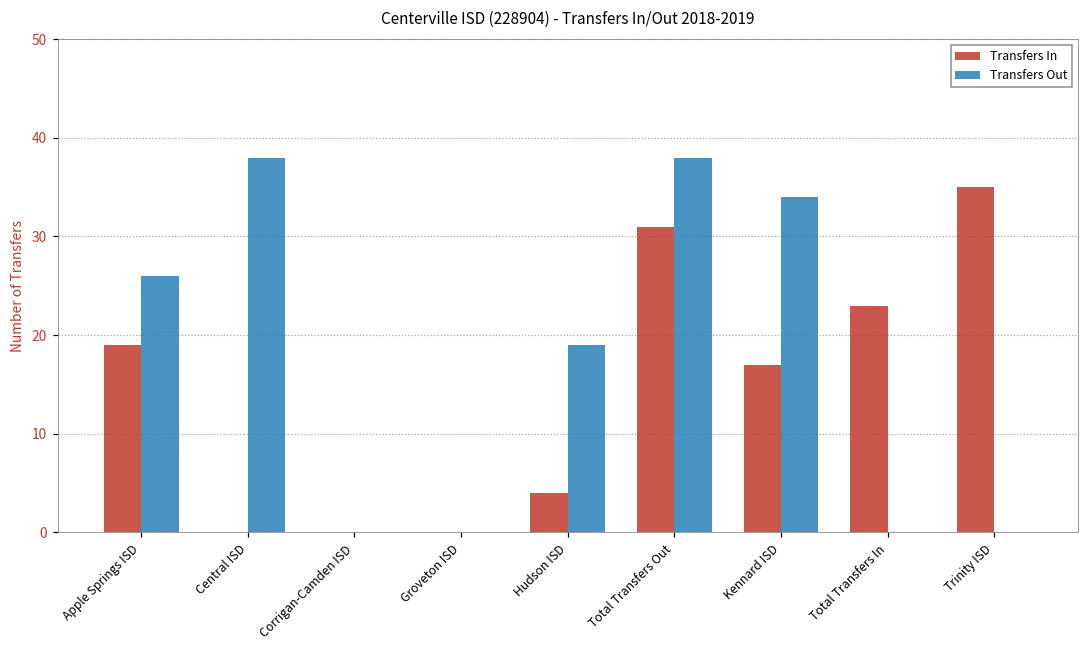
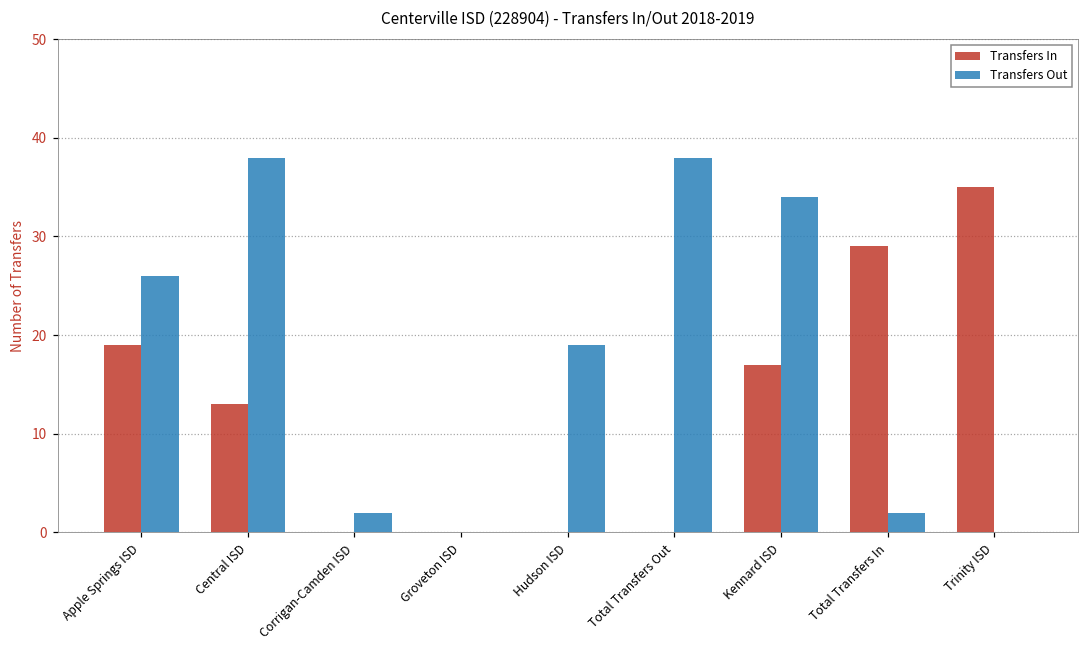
  {
    "Transfers In": {
      "Apple Springs ISD": 19,
-     "Central ISD": 0,
+     "Central ISD": 13,
      "Corrigan-Camden ISD": 0,
      "Groveton ISD": 0,
-     "Hudson ISD": 4,
-     "Total Transfers Out": 31,
+     "Hudson ISD": 0,
+     "Total Transfers Out": 0,
      "Kennard ISD": 17,
-     "Total Transfers In": 23,
+     "Total Transfers In": 29,
      "Trinity ISD": 35
    },
    "Transfers Out": {
      "Apple Springs ISD": 26,
      "Central ISD": 38,
-     "Corrigan-Camden ISD": 0,
+     "Corrigan-Camden ISD": 2,
      "Groveton ISD": 0,
      "Hudson ISD": 19,
      "Total Transfers Out": 38,
      "Kennard ISD": 34,
-     "Total Transfers In": 0,
+     "Total Transfers In": 2,
      "Trinity ISD": 0
    }
  }
